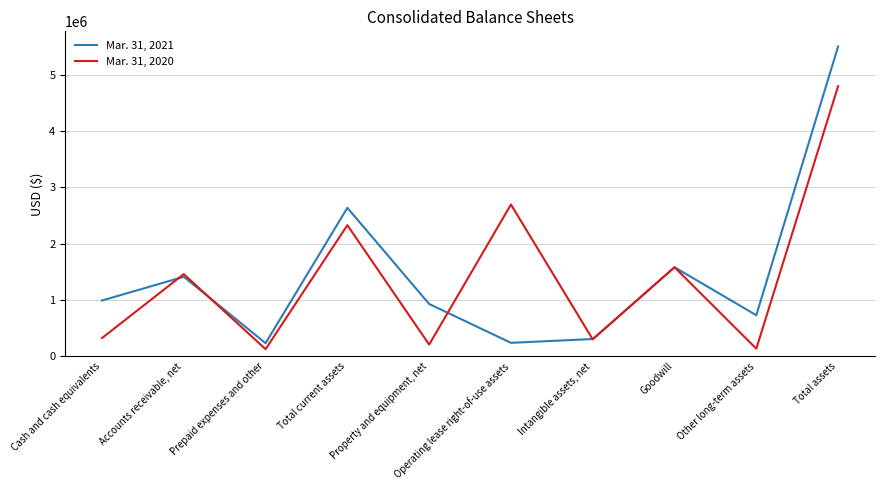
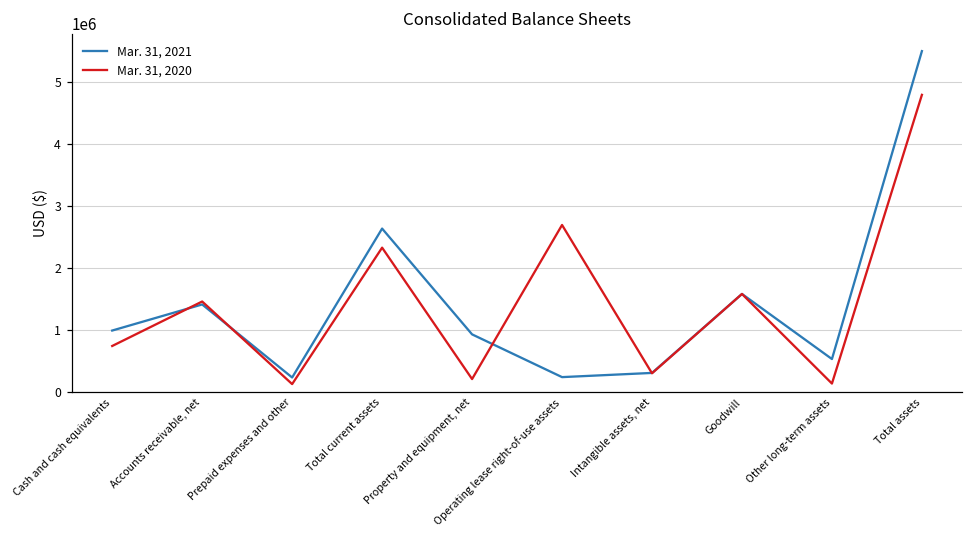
  {
    "Mar. 31, 2021": {
      "Cash and cash equivalents": 1000000,
      "Accounts receivable, net": 1400000,
      "Prepaid expenses and other": 200000,
      "Total current assets": 2600000,
      "Property and equipment, net": 900000,
      "Operating lease right-of-use assets": 200000,
-     "Other long-term assets": 700000,
+     "Other long-term assets": 500000,
      "Total assets": 5500000
    },
    "Mar. 31, 2020": {
-     "Cash and cash equivalents": 300000,
+     "Cash and cash equivalents": 700000,
      "Accounts receivable, net": 1500000,
      "Prepaid expenses and other": 100000,
      "Total current assets": 2300000,
      "Property and equipment, net": 200000,
      "Operating lease right-of-use assets": 2700000,
      "Other long-term assets": 100000,
      "Total assets": 4800000
    }
  }
